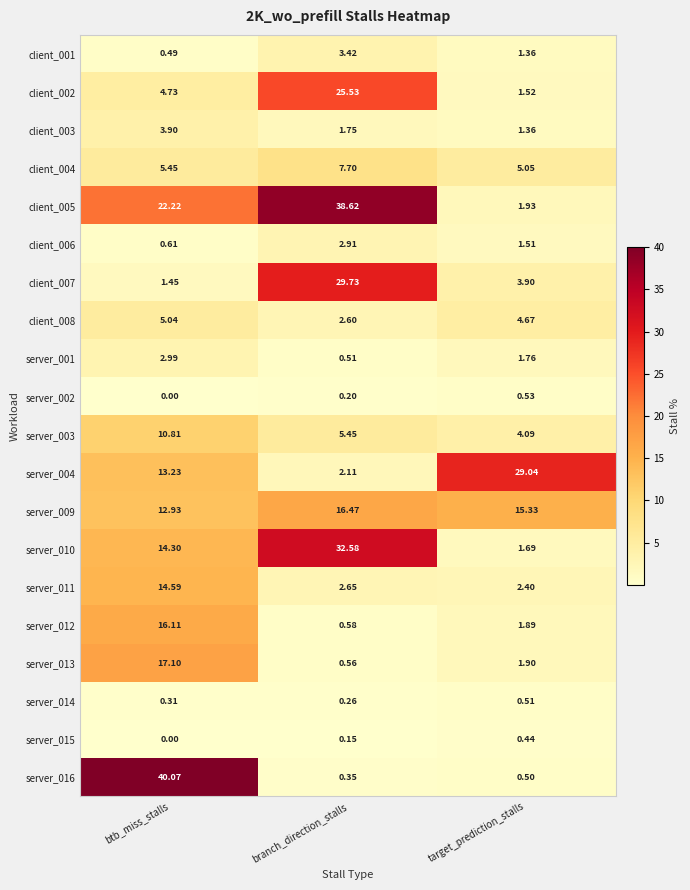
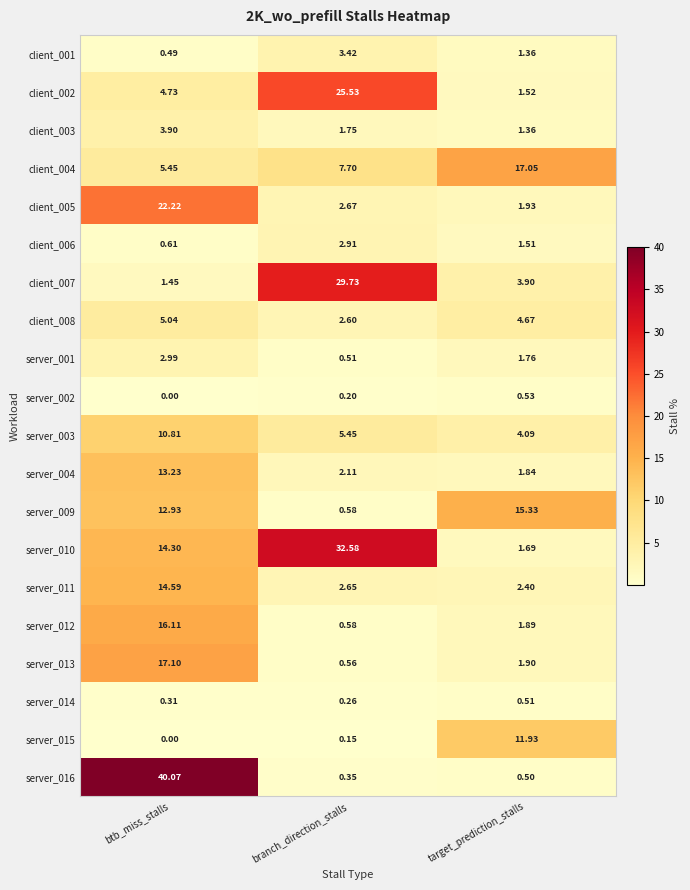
  {
    "client_001": {
      "btb_miss_stalls": 0.49,
      "branch_direction_stalls": 3.42,
      "target_prediction_stalls": 1.36
    },
    "client_002": {
      "btb_miss_stalls": 4.73,
      "branch_direction_stalls": 25.53,
      "target_prediction_stalls": 1.52
    },
    "client_003": {
      "btb_miss_stalls": 3.90,
      "branch_direction_stalls": 1.75,
      "target_prediction_stalls": 1.36
    },
    "client_004": {
      "btb_miss_stalls": 5.45,
      "branch_direction_stalls": 7.70,
-     "target_prediction_stalls": 5.05
+     "target_prediction_stalls": 17.05
    },
    "client_005": {
      "btb_miss_stalls": 22.22,
-     "branch_direction_stalls": 38.62,
+     "branch_direction_stalls": 2.67,
      "target_prediction_stalls": 1.93
    },
    "client_006": {
      "btb_miss_stalls": 0.61,
      "branch_direction_stalls": 2.91,
      "target_prediction_stalls": 1.51
    },
    "client_007": {
      "btb_miss_stalls": 1.45,
      "branch_direction_stalls": 29.73,
      "target_prediction_stalls": 3.90
    },
    "client_008": {
      "btb_miss_stalls": 5.04,
      "branch_direction_stalls": 2.60,
      "target_prediction_stalls": 4.67
    },
    "server_001": {
      "btb_miss_stalls": 2.99,
      "branch_direction_stalls": 0.51,
      "target_prediction_stalls": 1.76
    },
    "server_002": {
      "btb_miss_stalls": 0.00,
      "branch_direction_stalls": 0.20,
      "target_prediction_stalls": 0.53
    },
    "server_003": {
      "btb_miss_stalls": 10.81,
      "branch_direction_stalls": 5.45,
      "target_prediction_stalls": 4.09
    },
    "server_004": {
      "btb_miss_stalls": 13.23,
      "branch_direction_stalls": 2.11,
-     "target_prediction_stalls": 29.04
+     "target_prediction_stalls": 1.84
    },
    "server_009": {
      "btb_miss_stalls": 12.93,
-     "branch_direction_stalls": 16.47,
+     "branch_direction_stalls": 0.58,
      "target_prediction_stalls": 15.33
    },
    "server_010": {
      "btb_miss_stalls": 14.30,
      "branch_direction_stalls": 32.58,
      "target_prediction_stalls": 1.69
    },
    "server_011": {
      "btb_miss_stalls": 14.59,
      "branch_direction_stalls": 2.65,
      "target_prediction_stalls": 2.40
    },
    "server_012": {
      "btb_miss_stalls": 16.11,
      "branch_direction_stalls": 0.58,
      "target_prediction_stalls": 1.89
    },
    "server_013": {
      "btb_miss_stalls": 17.10,
      "branch_direction_stalls": 0.56,
      "target_prediction_stalls": 1.90
    },
    "server_014": {
      "btb_miss_stalls": 0.31,
      "branch_direction_stalls": 0.26,
      "target_prediction_stalls": 0.51
    },
    "server_015": {
      "btb_miss_stalls": 0.00,
      "branch_direction_stalls": 0.15,
-     "target_prediction_stalls": 0.44
+     "target_prediction_stalls": 11.93
    },
    "server_016": {
      "btb_miss_stalls": 40.07,
      "branch_direction_stalls": 0.35,
      "target_prediction_stalls": 0.50
    }
  }
